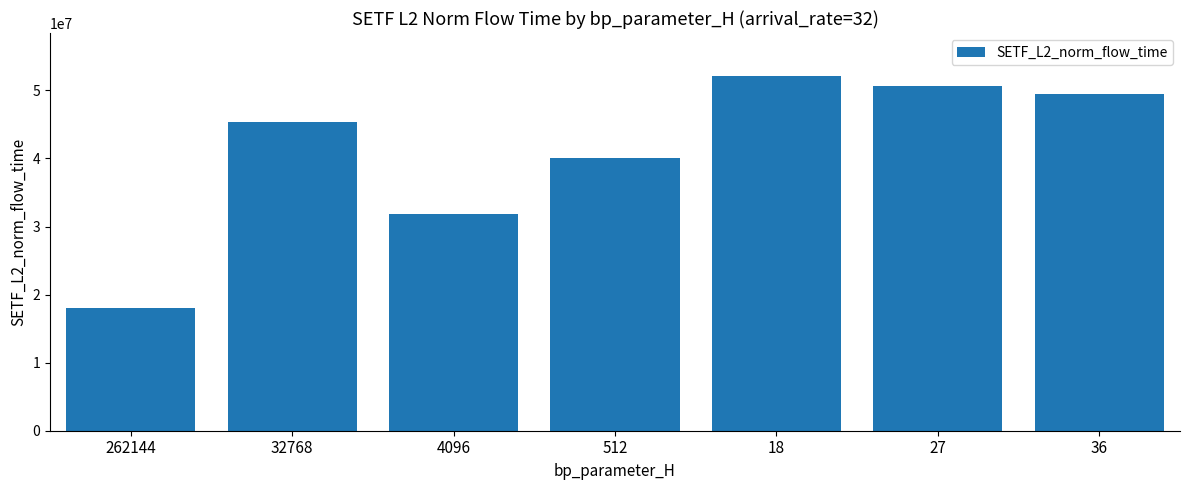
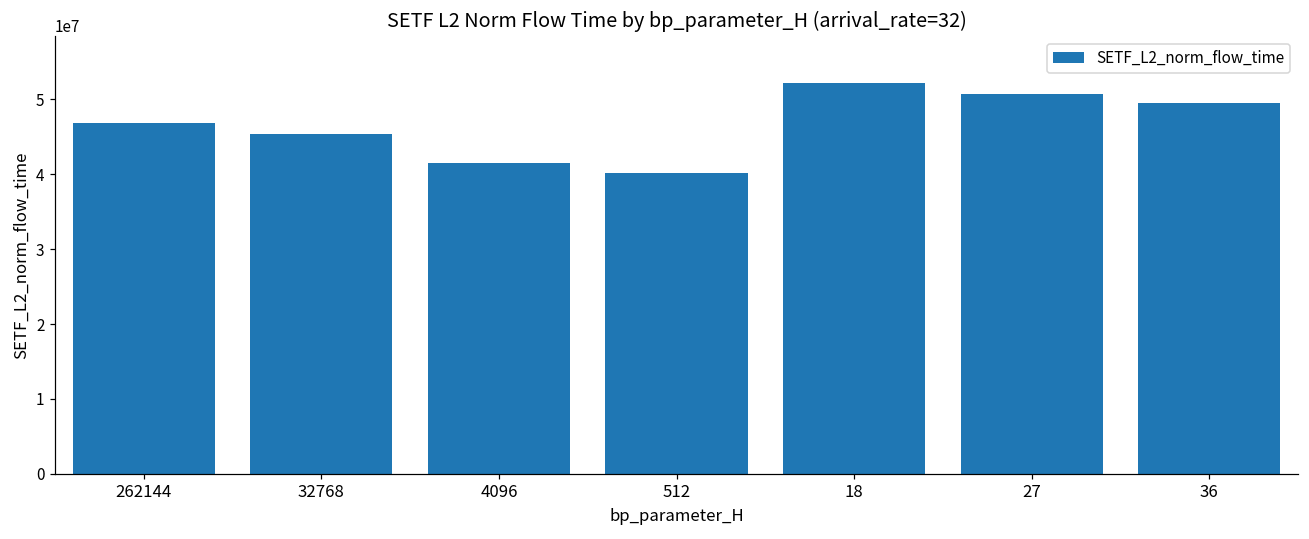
  {
-   "262144": 18000000,
+   "262144": 47000000,
    "32768": 45000000,
-   "4096": 32000000,
+   "4096": 41000000,
    "512": 40000000,
    "18": 52000000,
    "27": 51000000,
    "36": 49000000
  }
